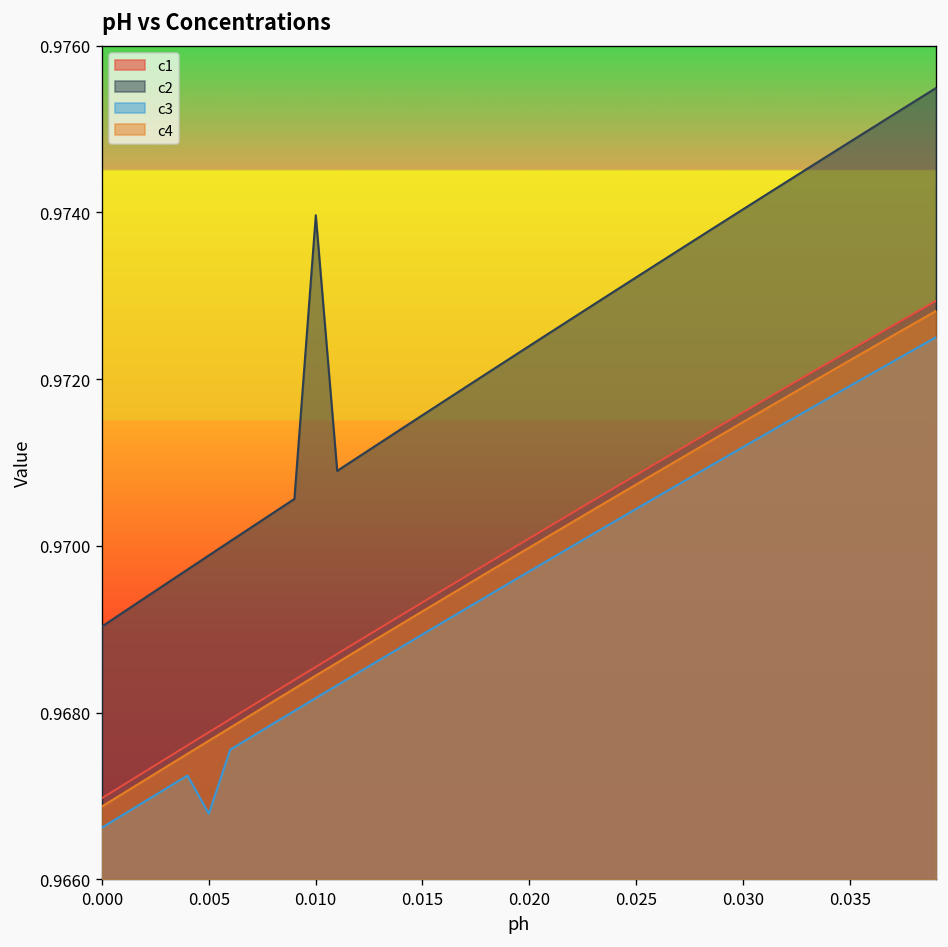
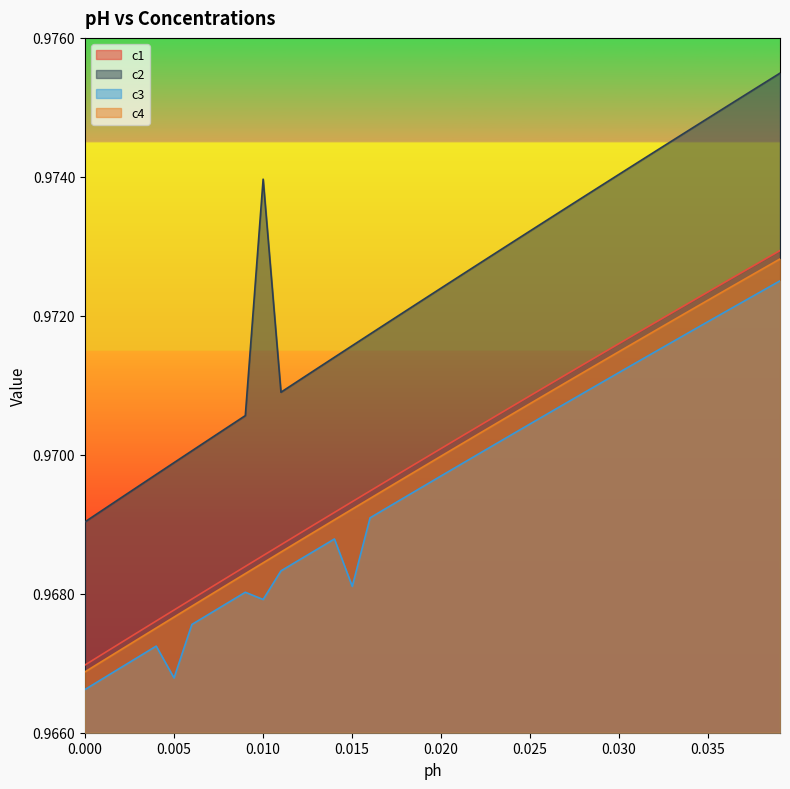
  {
    "c2": {
      "0.000": 0.9690,
      "0.005": 0.9699,
      "0.010": 0.9740,
      "0.015": 0.9716
    },
    "c3": {
      "0.000": 0.9666,
      "0.005": 0.9668,
-     "0.010": 0.9682,
-     "0.015": 0.9689
+     "0.010": 0.9679,
+     "0.015": 0.9681
    }
  }
